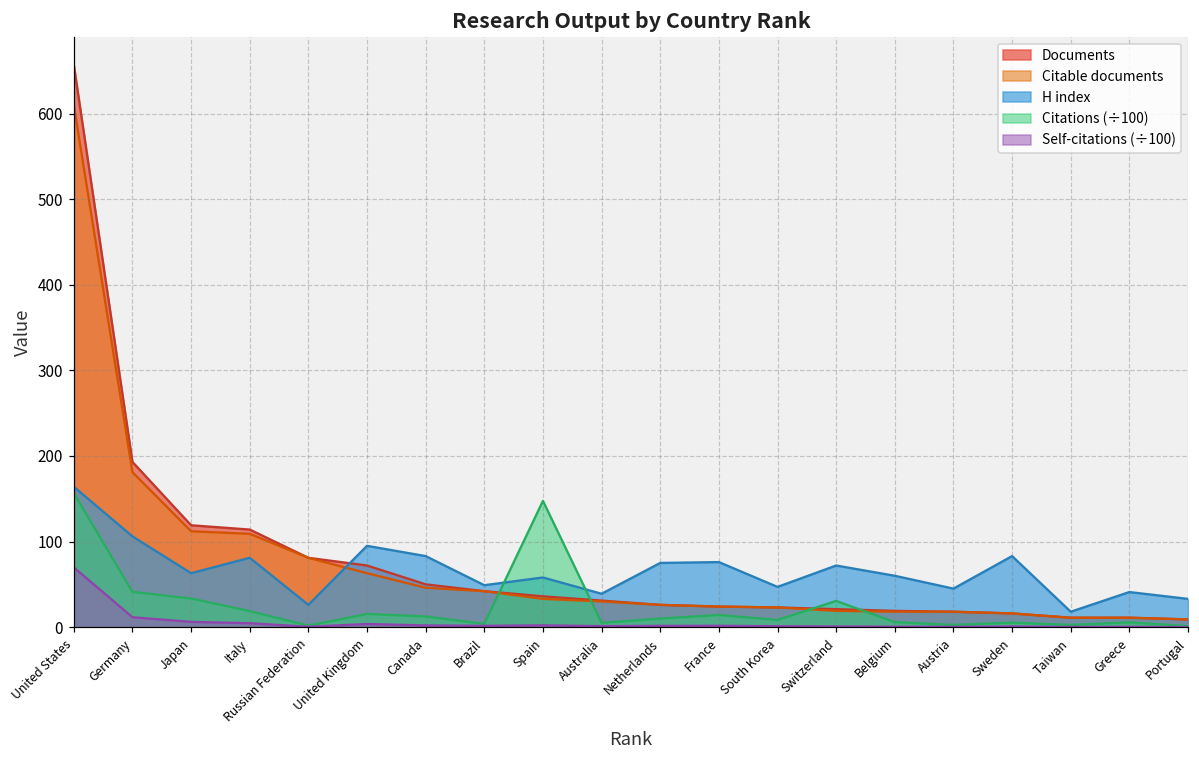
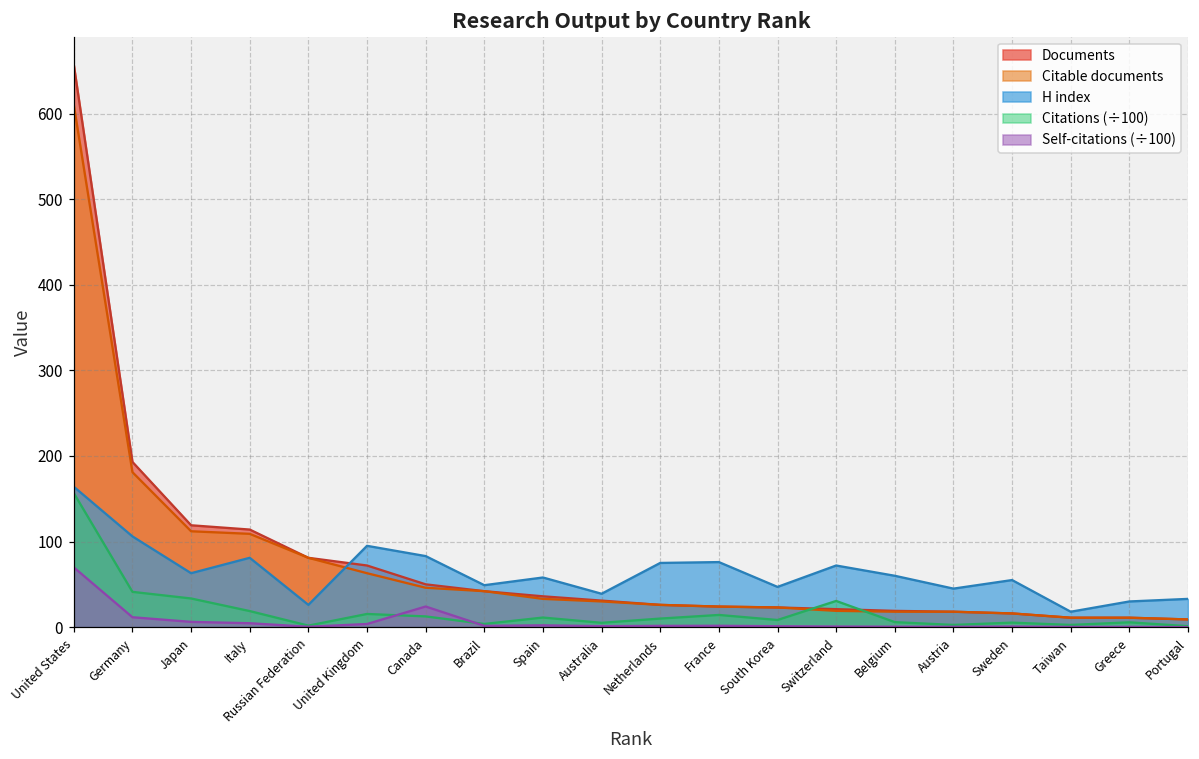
  {
    "H index": {
      "United States": 160,
      "Germany": 110,
      "Japan": 60,
      "Italy": 80,
      "Russian Federation": 30,
      "United Kingdom": 100,
      "Canada": 80,
      "Brazil": 50,
      "Spain": 60,
      "Australia": 40,
      "Netherlands": 80,
      "France": 80,
      "South Korea": 50,
      "Switzerland": 70,
      "Belgium": 60,
      "Austria": 50,
-     "Sweden": 80,
+     "Sweden": 60,
      "Taiwan": 20,
-     "Greece": 40,
+     "Greece": 30,
      "Portugal": 30
    },
    "Citations (÷100)": {
      "United States": 160,
      "Germany": 40,
      "Japan": 30,
      "Italy": 20,
      "United Kingdom": 20,
      "Canada": 10,
-     "Spain": 150,
+     "Spain": 10,
      "Australia": 10,
      "Netherlands": 10,
      "France": 10,
      "South Korea": 10,
      "Switzerland": 30,
      "Belgium": 10,
      "Sweden": 10,
      "Greece": 10
    },
    "Self-citations (÷100)": {
      "United States": 70,
      "Germany": 10,
      "Japan": 10,
      "Italy": 0,
      "United Kingdom": 0,
-     "Canada": 0,
+     "Canada": 20,
      "Spain": 0,
      "Australia": 0,
      "Netherlands": 0,
      "France": 0,
      "South Korea": 0,
      "Switzerland": 0,
      "Belgium": 0,
      "Sweden": 0,
      "Greece": 0
    }
  }
